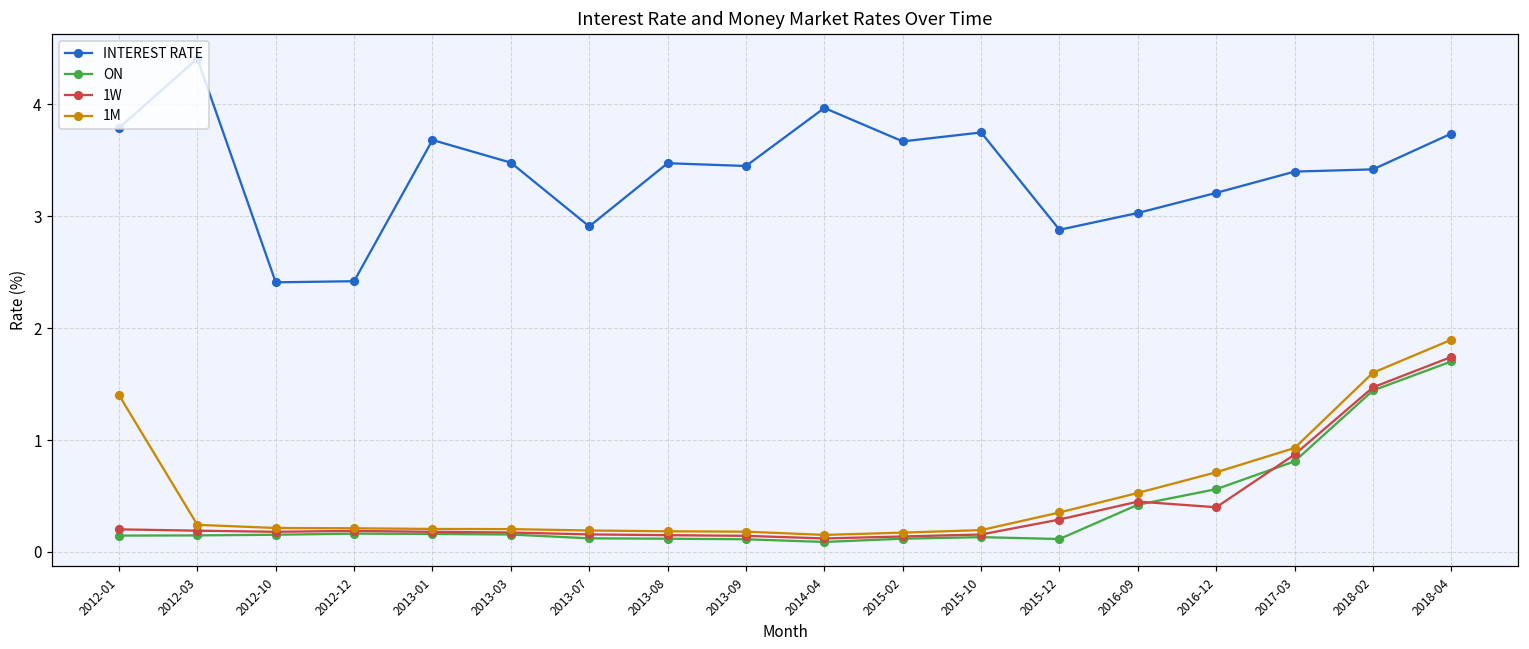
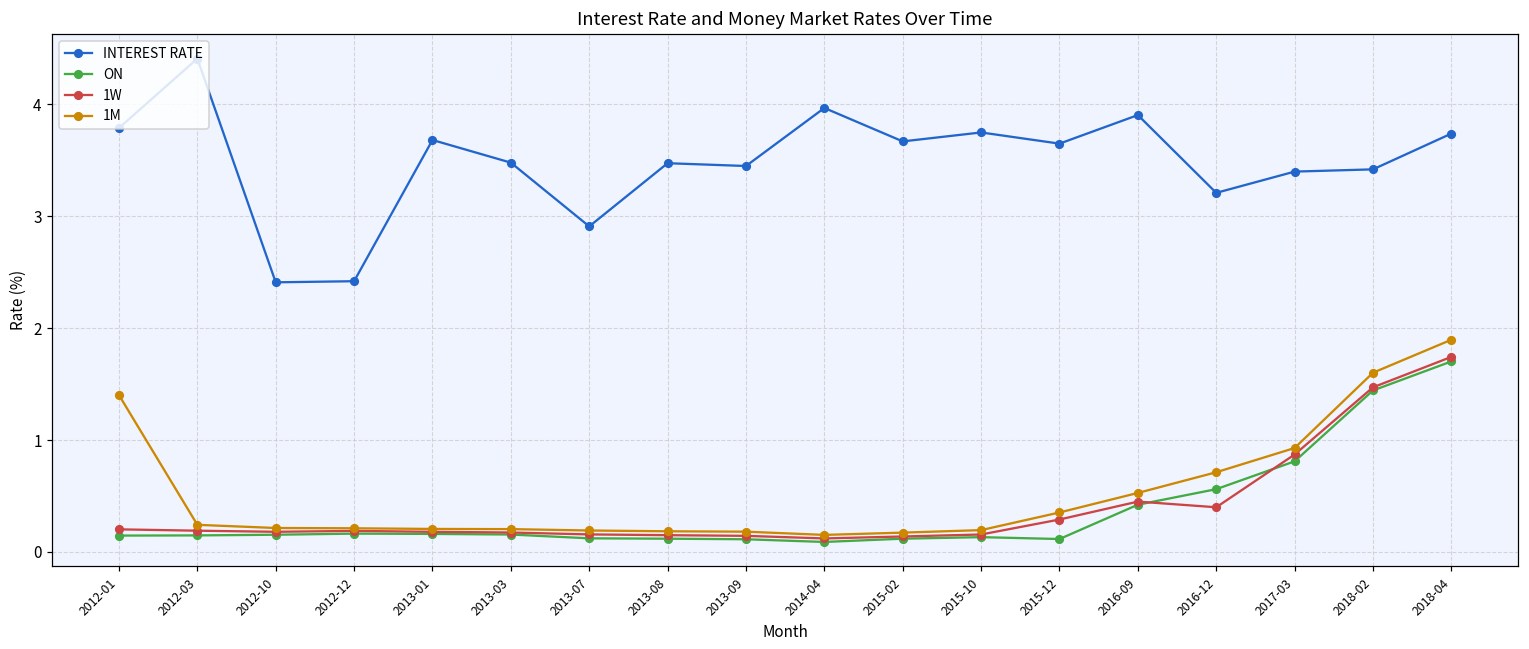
  {
    "INTEREST RATE": {
      "2012-10": 2.41,
      "2012-12": 2.42,
      "2013-01": 3.68,
      "2013-03": 3.48,
      "2013-07": 2.91,
      "2013-08": 3.48,
      "2013-09": 3.45,
      "2014-04": 3.97,
      "2015-02": 3.67,
      "2015-10": 3.75,
-     "2015-12": 2.88,
-     "2016-09": 3.03,
+     "2015-12": 3.65,
+     "2016-09": 3.91,
      "2016-12": 3.21,
      "2017-03": 3.40,
      "2018-02": 3.42,
      "2018-04": 3.74
    },
    "ON": {
      "2012-01": 0.15,
      "2012-03": 0.15,
      "2012-10": 0.15,
      "2013-07": 0.12,
      "2013-08": 0.12,
      "2013-09": 0.11,
      "2014-04": 0.09,
      "2015-12": 0.11,
      "2016-09": 0.42,
      "2016-12": 0.56,
      "2017-03": 0.81,
      "2018-02": 1.44,
      "2018-04": 1.70
    },
    "1W": {
      "2012-01": 0.20,
      "2012-03": 0.19,
      "2012-10": 0.18,
      "2013-07": 0.16,
      "2013-08": 0.15,
      "2013-09": 0.14,
      "2014-04": 0.12,
      "2015-12": 0.29,
      "2016-09": 0.45,
      "2016-12": 0.40,
      "2017-03": 0.87,
      "2018-02": 1.47,
      "2018-04": 1.74
    },
    "1M": {
      "2012-01": 1.40,
      "2012-03": 0.24,
      "2012-10": 0.21,
      "2013-01": 0.20,
      "2013-03": 0.20,
      "2013-07": 0.19,
      "2013-08": 0.18,
      "2013-09": 0.18,
      "2014-04": 0.15,
      "2015-02": 0.17,
      "2015-10": 0.19,
      "2015-12": 0.35,
      "2016-09": 0.53,
      "2016-12": 0.71,
      "2017-03": 0.93,
      "2018-02": 1.60,
      "2018-04": 1.90
    }
  }
